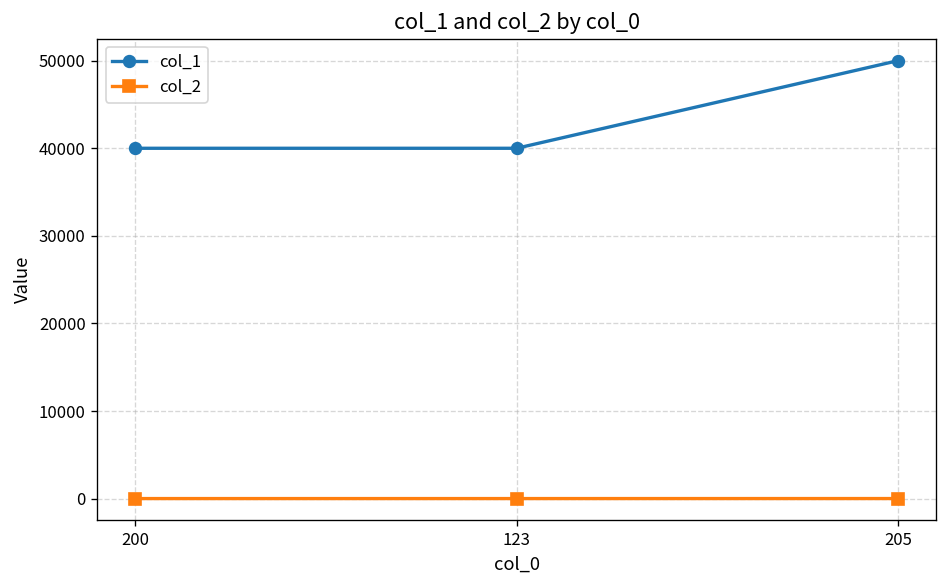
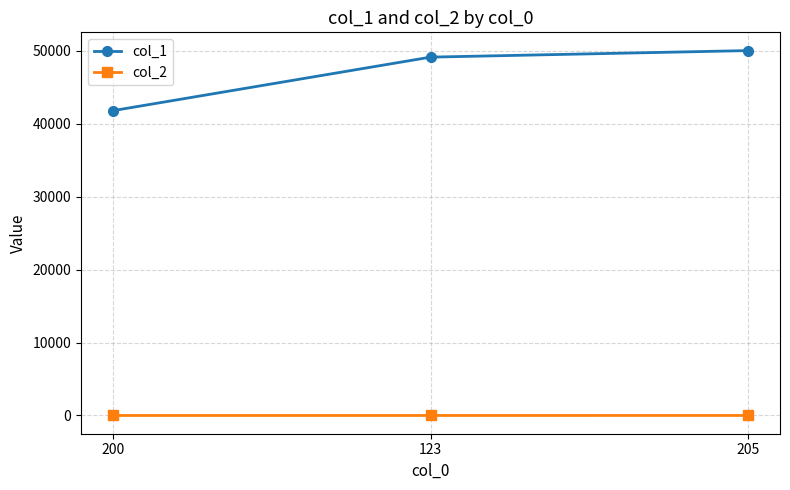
  {
    "col_1": {
-     "200": 40000,
-     "123": 40000,
+     "200": 42000,
+     "123": 49000,
      "205": 50000
    },
    "col_2": {
      "200": 0,
      "123": 0,
      "205": 0
    }
  }
